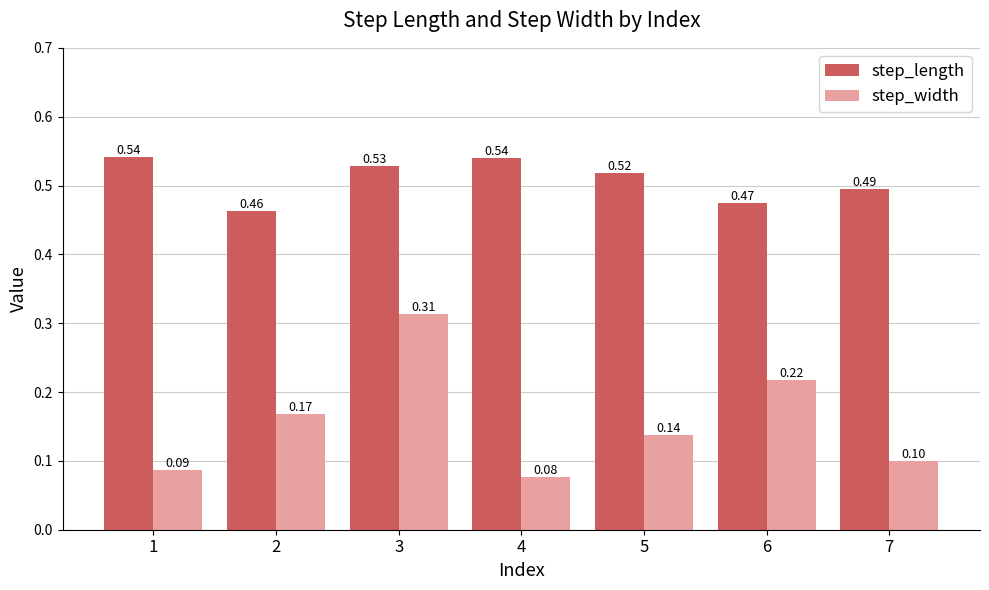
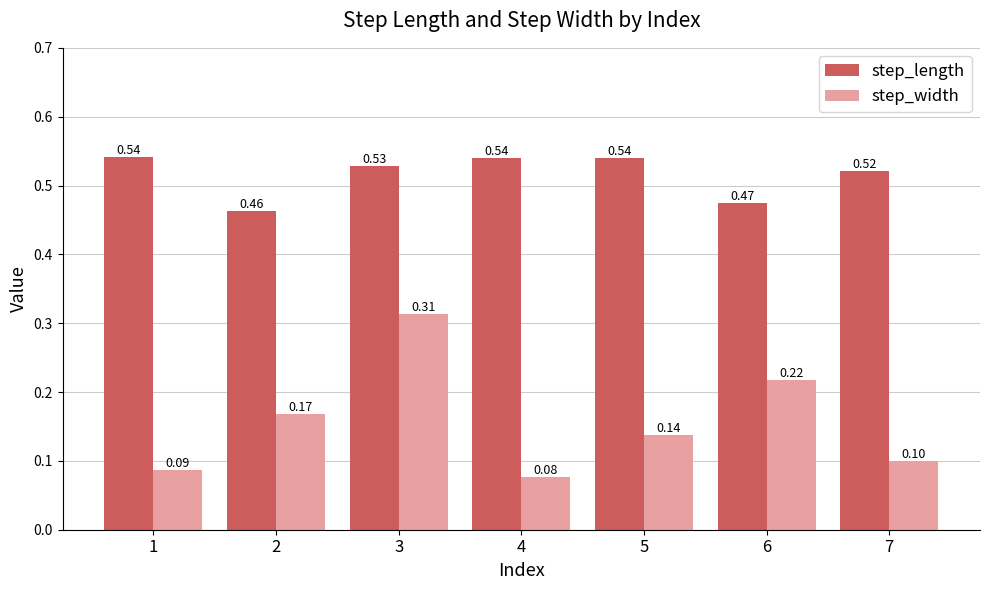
  {
    "step_length": {
      "1": 0.54,
      "2": 0.46,
      "3": 0.53,
      "4": 0.54,
-     "5": 0.52,
+     "5": 0.54,
      "6": 0.47,
-     "7": 0.49
+     "7": 0.52
    },
    "step_width": {
      "1": 0.09,
      "2": 0.17,
      "3": 0.31,
      "4": 0.08,
      "5": 0.14,
      "6": 0.22,
      "7": 0.10
    }
  }
